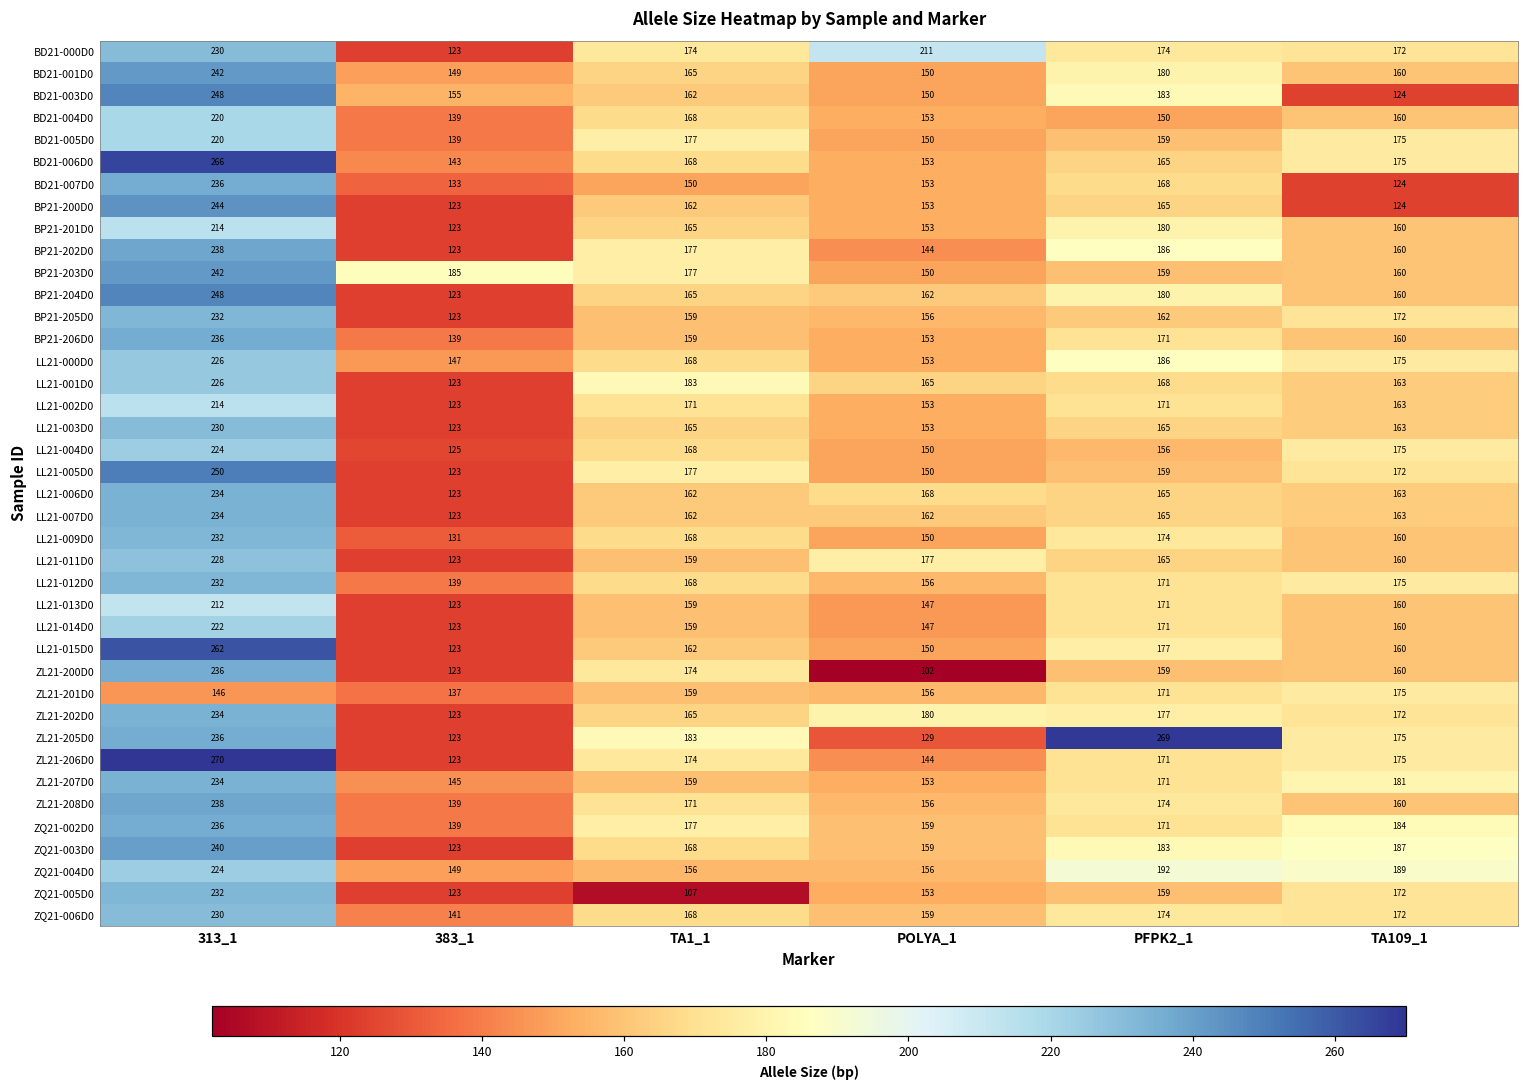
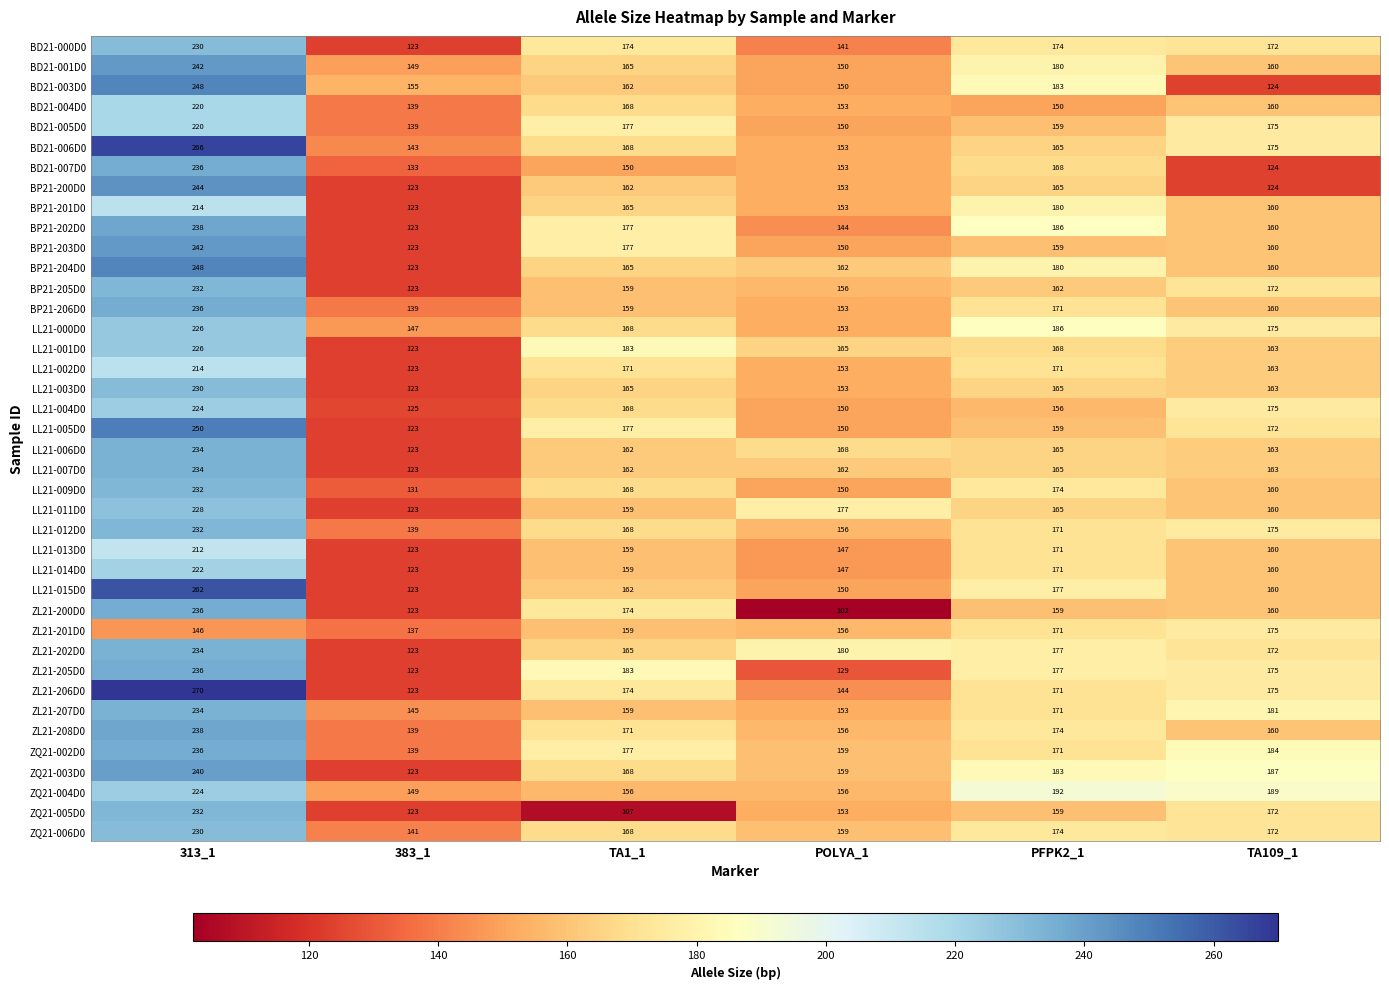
  {
    "BD21-000D0": {
      "313_1": 230,
      "383_1": 123,
      "TA1_1": 174,
-     "POLYA_1": 211,
+     "POLYA_1": 141,
      "PFPK2_1": 174,
      "TA109_1": 172
    },
    "BP21-203D0": {
      "313_1": 242,
-     "383_1": 185,
+     "383_1": 123,
      "TA1_1": 177,
      "POLYA_1": 150,
      "PFPK2_1": 159,
      "TA109_1": 160
    },
    "ZL21-205D0": {
      "313_1": 236,
      "383_1": 123,
      "TA1_1": 183,
      "POLYA_1": 129,
-     "PFPK2_1": 269,
+     "PFPK2_1": 177,
      "TA109_1": 175
    }
  }
